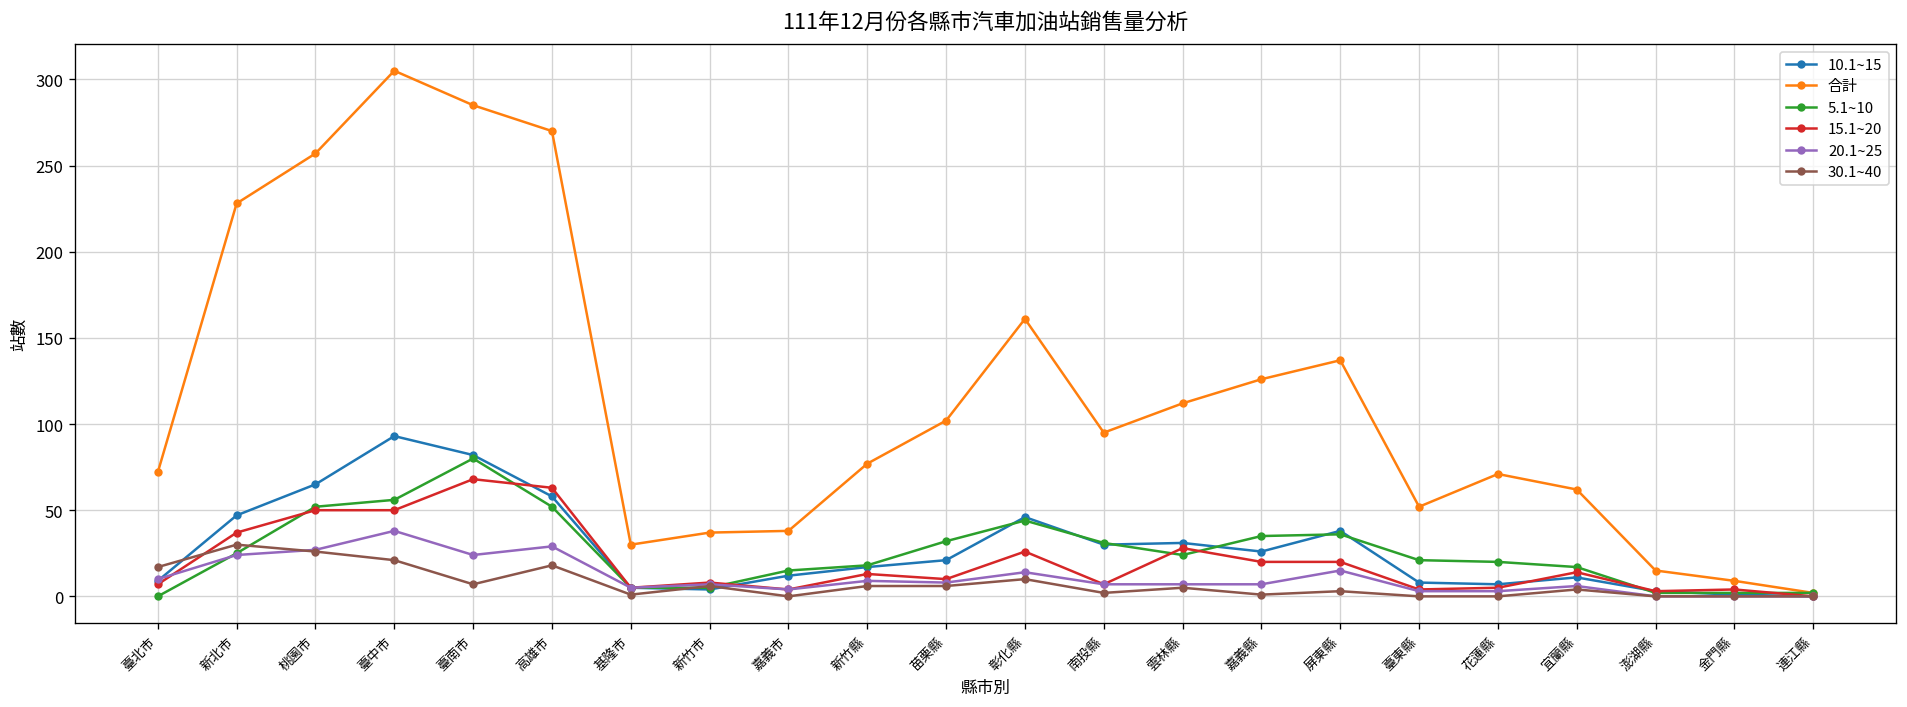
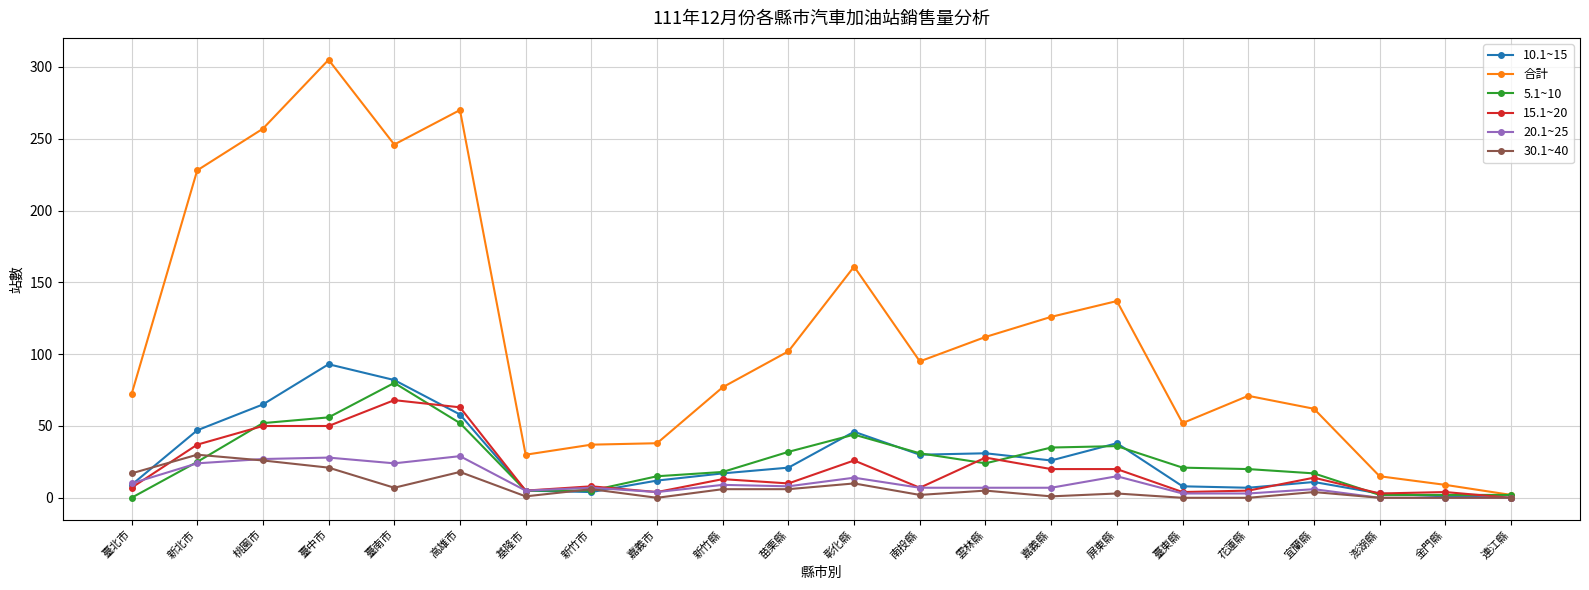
  {
    "10.1~15": {
      "新北市": 47,
      "桃園市": 65,
      "臺中市": 93,
      "臺南市": 82,
      "高雄市": 58,
      "嘉義市": 12,
      "苗栗縣": 21,
      "彰化縣": 46,
      "雲林縣": 31,
      "嘉義縣": 26,
      "屏東縣": 38,
      "臺東縣": 8,
      "花蓮縣": 7,
      "宜蘭縣": 11
    },
    "合計": {
      "臺北市": 72,
      "新北市": 228,
      "桃園市": 257,
      "臺中市": 305,
-     "臺南市": 285,
+     "臺南市": 246,
      "高雄市": 270,
      "基隆市": 30,
      "新竹市": 37,
      "嘉義市": 38,
      "新竹縣": 77,
      "苗栗縣": 102,
      "彰化縣": 161,
      "南投縣": 95,
      "雲林縣": 112,
      "嘉義縣": 126,
      "屏東縣": 137,
      "臺東縣": 52,
      "花蓮縣": 71,
      "宜蘭縣": 62,
      "澎湖縣": 15,
      "金門縣": 9
    },
    "5.1~10": {
      "臺北市": 0,
      "桃園市": 52,
      "臺中市": 56,
      "臺南市": 80,
      "高雄市": 52,
      "嘉義市": 15,
      "苗栗縣": 32,
      "彰化縣": 44,
      "雲林縣": 24,
      "嘉義縣": 35,
      "屏東縣": 36,
      "臺東縣": 21,
      "花蓮縣": 20,
      "宜蘭縣": 17
    },
    "15.1~20": {
      "臺北市": 7,
      "新北市": 37,
      "桃園市": 50,
      "臺中市": 50,
      "臺南市": 68,
      "高雄市": 63,
      "新竹縣": 13,
      "苗栗縣": 10,
      "彰化縣": 26,
      "雲林縣": 28,
      "嘉義縣": 20,
      "屏東縣": 20,
      "花蓮縣": 5,
      "宜蘭縣": 14,
      "金門縣": 4
    },
    "20.1~25": {
-     "臺中市": 38,
+     "臺中市": 28,
      "臺南市": 24,
      "高雄市": 29,
      "新竹縣": 9,
      "苗栗縣": 8,
      "彰化縣": 14,
      "雲林縣": 7,
      "嘉義縣": 7,
      "屏東縣": 15,
      "花蓮縣": 3,
      "宜蘭縣": 6
    },
    "30.1~40": {
      "臺北市": 17,
      "新北市": 30,
      "臺中市": 21,
      "臺南市": 7,
      "高雄市": 18,
      "基隆市": 1,
      "嘉義市": 0,
      "新竹縣": 6,
      "苗栗縣": 6,
      "彰化縣": 10,
      "南投縣": 2,
      "雲林縣": 5,
      "嘉義縣": 1,
      "屏東縣": 3,
      "臺東縣": 0,
      "花蓮縣": 0,
      "宜蘭縣": 4
    }
  }
